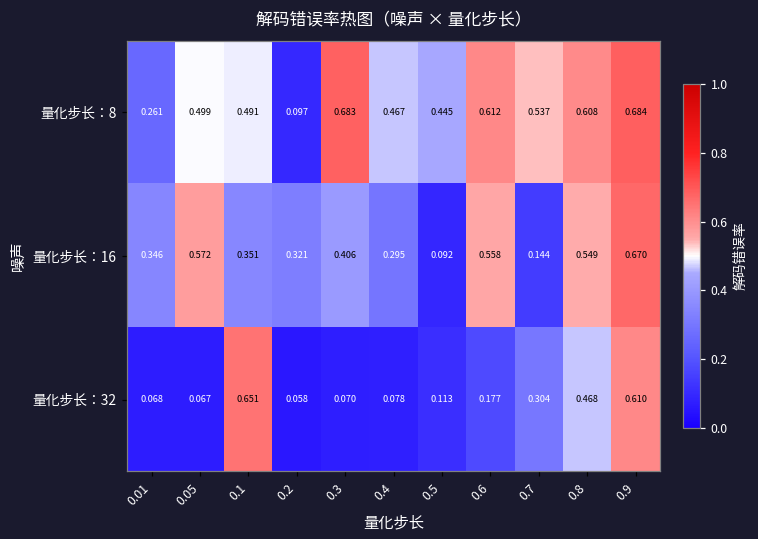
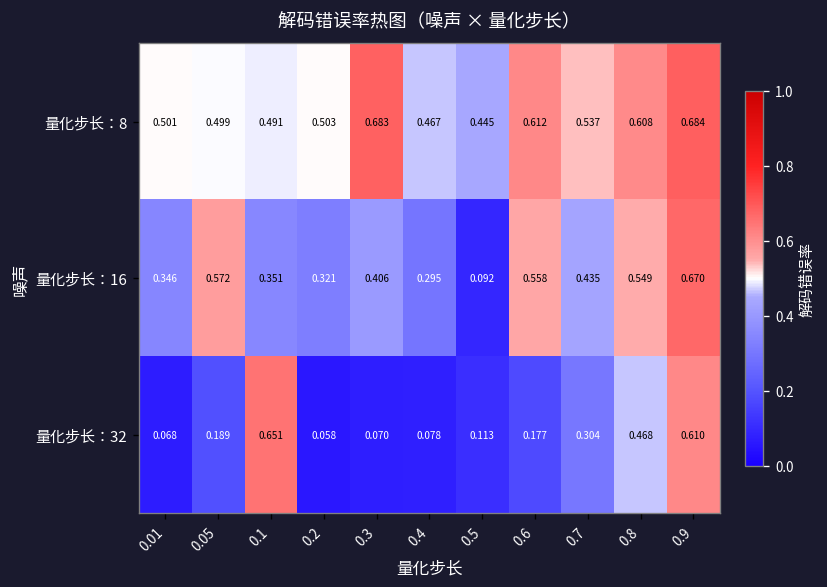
  {
    "量化步长：8": {
-     "0.01": 0.261,
+     "0.01": 0.501,
      "0.05": 0.499,
      "0.1": 0.491,
-     "0.2": 0.097,
+     "0.2": 0.503,
      "0.3": 0.683,
      "0.4": 0.467,
      "0.5": 0.445,
      "0.6": 0.612,
      "0.7": 0.537,
      "0.8": 0.608,
      "0.9": 0.684
    },
    "量化步长：16": {
      "0.01": 0.346,
      "0.05": 0.572,
      "0.1": 0.351,
      "0.2": 0.321,
      "0.3": 0.406,
      "0.4": 0.295,
      "0.5": 0.092,
      "0.6": 0.558,
-     "0.7": 0.144,
+     "0.7": 0.435,
      "0.8": 0.549,
      "0.9": 0.670
    },
    "量化步长：32": {
      "0.01": 0.068,
-     "0.05": 0.067,
+     "0.05": 0.189,
      "0.1": 0.651,
      "0.2": 0.058,
      "0.3": 0.070,
      "0.4": 0.078,
      "0.5": 0.113,
      "0.6": 0.177,
      "0.7": 0.304,
      "0.8": 0.468,
      "0.9": 0.610
    }
  }
